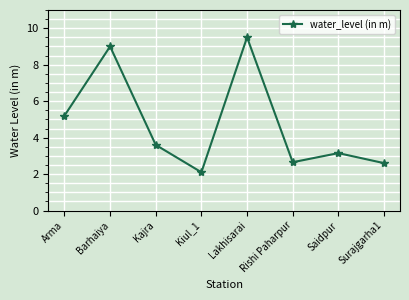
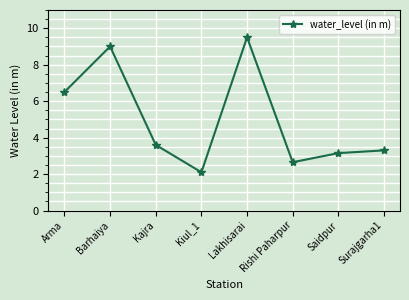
  {
-   "Arma": 5.2,
+   "Arma": 6.5,
    "Barhaiya": 9.0,
    "Kajra": 3.6,
    "Kiul_1": 2.1,
    "Lakhisarai": 9.5,
    "Rishi Paharpur": 2.7,
    "Saidpur": 3.2,
-   "Surajgarha1": 2.6
+   "Surajgarha1": 3.3
  }
